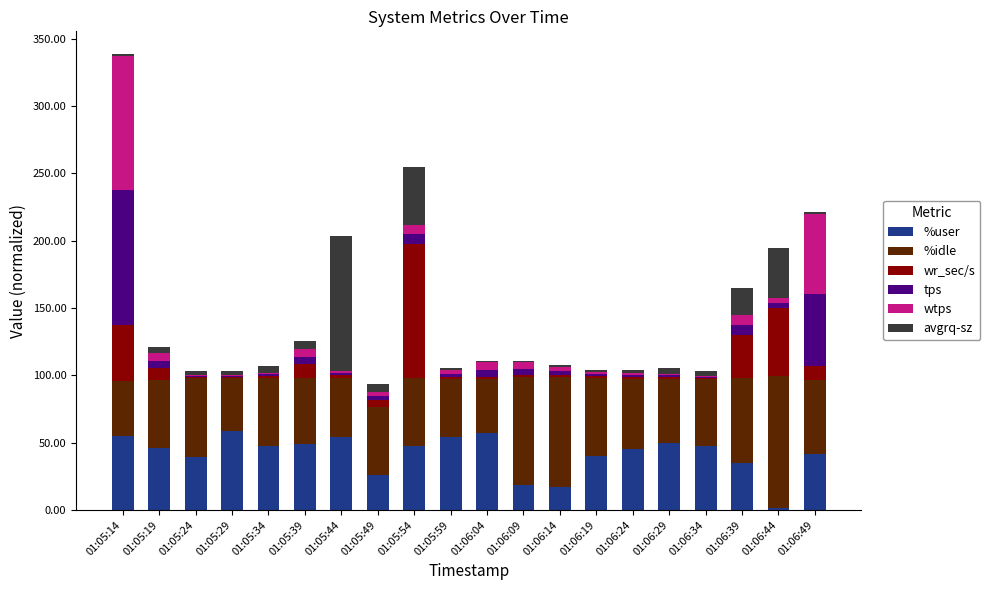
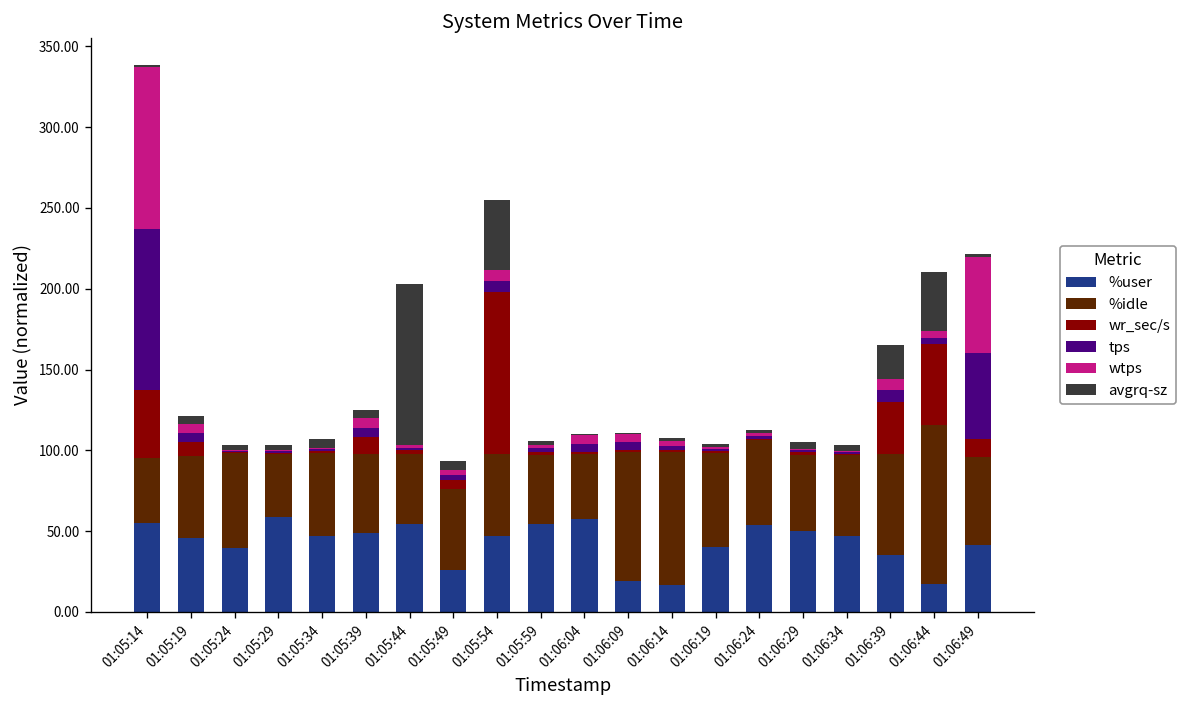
  {
    "%user": {
      "01:05:14": 55,
      "01:05:19": 46,
      "01:05:24": 39,
      "01:05:29": 59,
      "01:05:34": 47,
      "01:05:39": 49,
      "01:05:44": 54,
      "01:05:49": 26,
      "01:05:54": 47,
      "01:05:59": 54,
      "01:06:04": 57,
      "01:06:09": 19,
      "01:06:14": 17,
      "01:06:19": 40,
-     "01:06:24": 45,
+     "01:06:24": 54,
      "01:06:29": 50,
      "01:06:34": 47,
      "01:06:39": 35,
-     "01:06:44": 1,
+     "01:06:44": 17,
      "01:06:49": 42
    },
    "%idle": {
      "01:05:14": 41,
      "01:05:19": 51,
      "01:05:24": 59,
      "01:05:29": 39,
      "01:05:34": 51,
      "01:05:39": 49,
      "01:05:44": 43,
      "01:05:49": 50,
      "01:05:54": 51,
      "01:05:59": 43,
      "01:06:04": 40,
      "01:06:09": 80,
      "01:06:14": 82,
      "01:06:19": 58,
      "01:06:24": 53,
      "01:06:29": 47,
      "01:06:34": 50,
      "01:06:39": 63,
      "01:06:44": 98,
      "01:06:49": 55
    },
    "wr_sec/s": {
      "01:05:14": 42,
      "01:05:19": 9,
      "01:05:39": 10,
      "01:05:44": 2,
      "01:05:49": 6,
      "01:05:54": 100,
      "01:06:39": 32,
      "01:06:44": 50,
      "01:06:49": 11
    },
    "tps": {
      "01:05:14": 100,
      "01:05:19": 6,
      "01:05:39": 6,
      "01:05:49": 3,
      "01:05:54": 7,
      "01:05:59": 2,
      "01:06:04": 5,
      "01:06:09": 5,
      "01:06:14": 3,
      "01:06:39": 7,
      "01:06:44": 4,
      "01:06:49": 53
    },
    "wtps": {
      "01:05:14": 100,
      "01:05:19": 6,
      "01:05:39": 6,
      "01:05:49": 3,
      "01:05:54": 7,
      "01:05:59": 2,
      "01:06:04": 5,
      "01:06:09": 5,
      "01:06:14": 3,
      "01:06:39": 7,
      "01:06:44": 4,
      "01:06:49": 60
    },
    "avgrq-sz": {
      "01:05:19": 5,
      "01:05:24": 3,
      "01:05:29": 3,
      "01:05:34": 5,
      "01:05:39": 5,
      "01:05:44": 100,
      "01:05:49": 6,
      "01:05:54": 43,
      "01:05:59": 2,
      "01:06:19": 2,
      "01:06:24": 2,
      "01:06:29": 4,
      "01:06:34": 3,
      "01:06:39": 20,
      "01:06:44": 37
    }
  }
